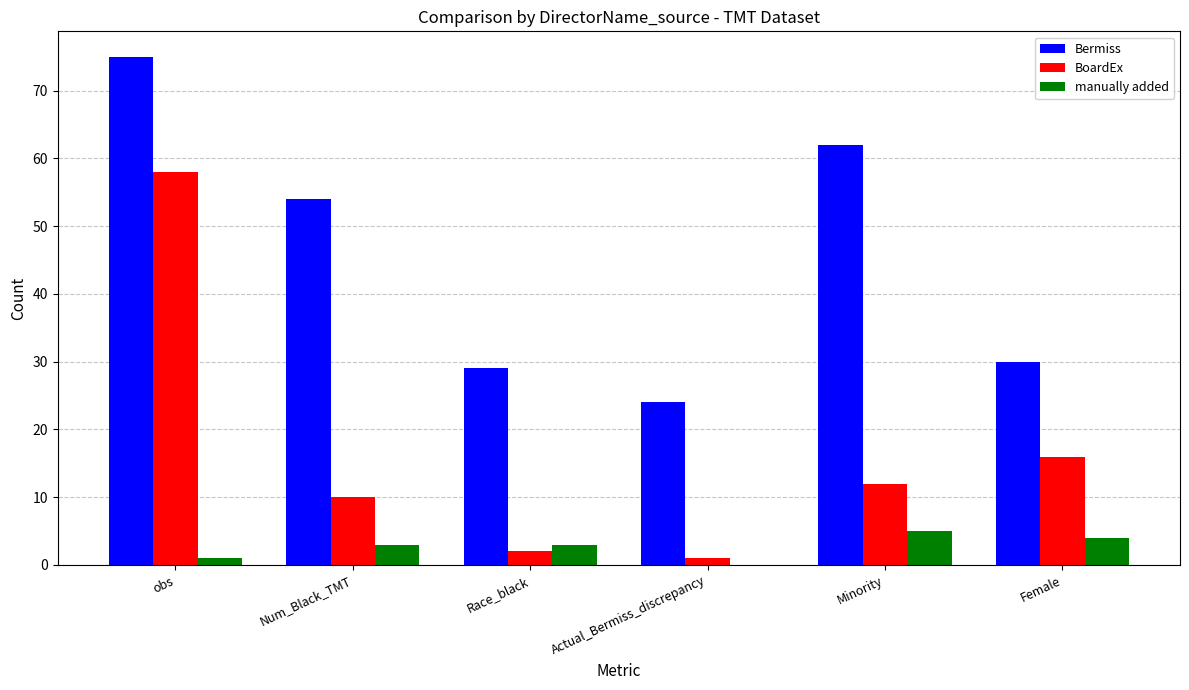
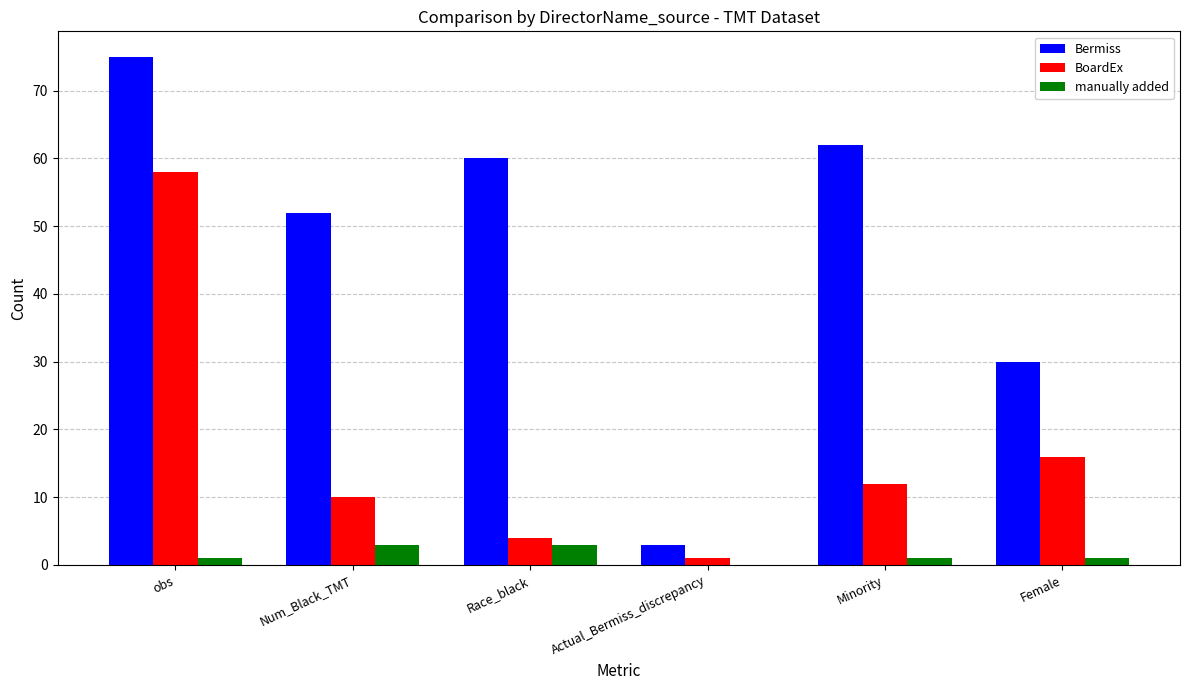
  {
    "Bermiss": {
      "obs": 75,
-     "Num_Black_TMT": 54,
-     "Race_black": 29,
-     "Actual_Bermiss_discrepancy": 24,
+     "Num_Black_TMT": 52,
+     "Race_black": 60,
+     "Actual_Bermiss_discrepancy": 3,
      "Minority": 62,
      "Female": 30
    },
    "BoardEx": {
      "obs": 58,
      "Num_Black_TMT": 10,
-     "Race_black": 2,
+     "Race_black": 4,
      "Actual_Bermiss_discrepancy": 1,
      "Minority": 12,
      "Female": 16
    },
    "manually added": {
      "obs": 1,
      "Num_Black_TMT": 3,
      "Race_black": 3,
      "Actual_Bermiss_discrepancy": 0,
-     "Minority": 5,
-     "Female": 4
+     "Minority": 1,
+     "Female": 1
    }
  }
